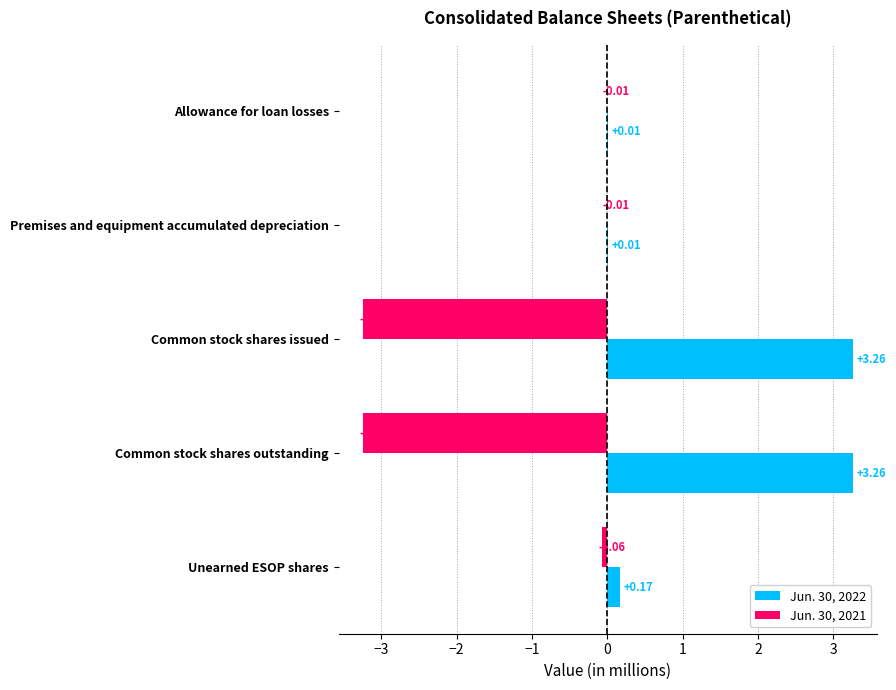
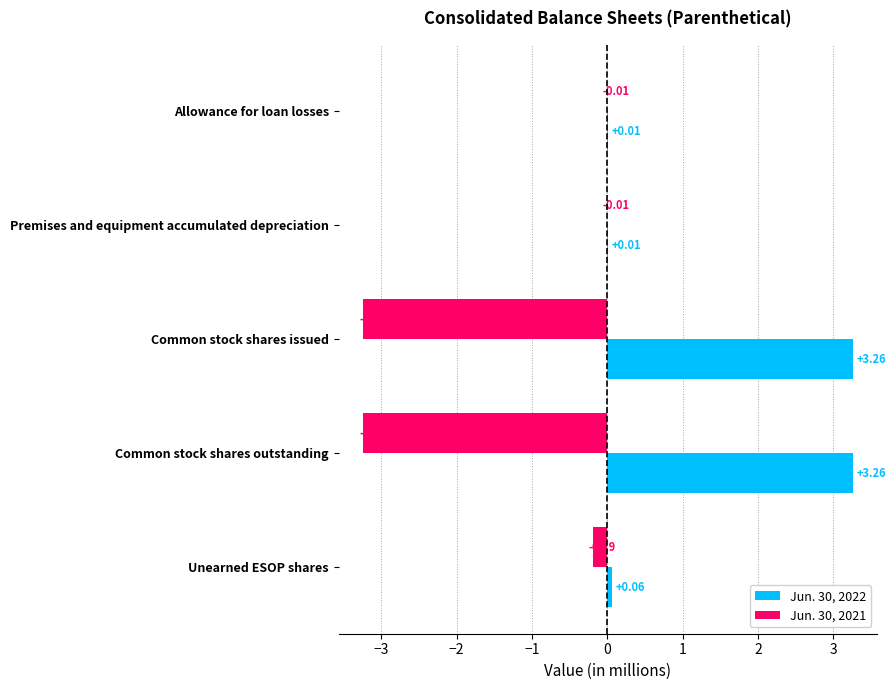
  {
    "Jun. 30, 2022": {
      "Allowance for loan losses": "+0.01",
      "Premises and equipment accumulated depreciation": "+0.01",
      "Common stock shares issued": "+3.26",
      "Common stock shares outstanding": "+3.26",
-     "Unearned ESOP shares": "+0.17"
+     "Unearned ESOP shares": "+0.06"
    },
    "Jun. 30, 2021": {
      "Allowance for loan losses": "-0.01",
      "Premises and equipment accumulated depreciation": "-0.01",
-     "Unearned ESOP shares": "-0.06"
+     "Unearned ESOP shares": "-0.19"
    }
  }
